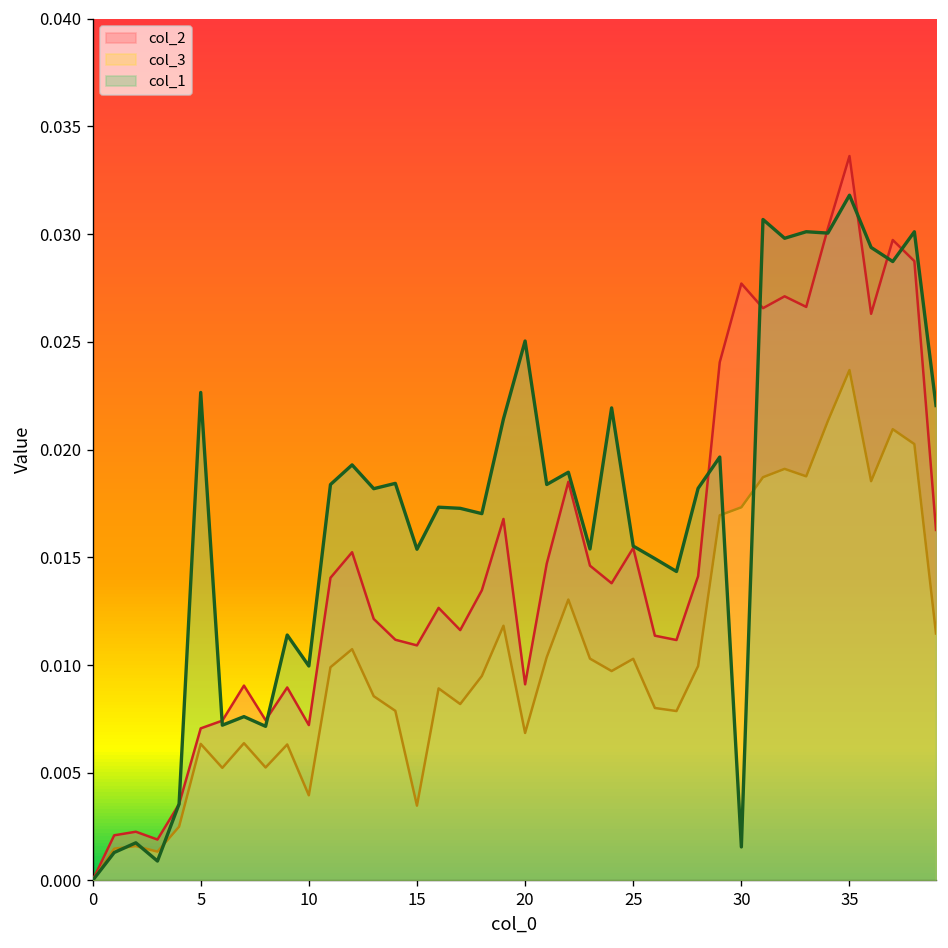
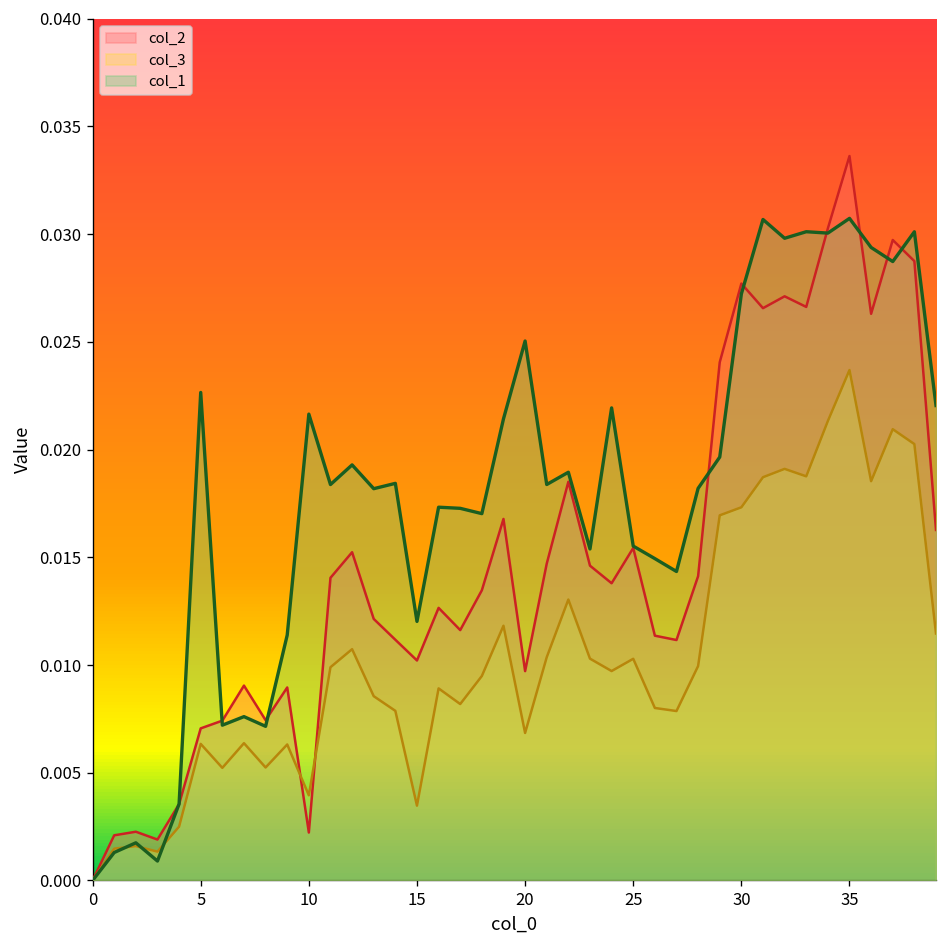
  {
    "col_2": {
      "5": 0.0071,
-     "10": 0.0072,
-     "15": 0.0109,
-     "20": 0.0091,
+     "10": 0.0022,
+     "15": 0.0102,
+     "20": 0.0097,
      "30": 0.0277,
      "35": 0.0336
    },
    "col_3": {
      "5": 0.0063,
      "10": 0.0040,
      "15": 0.0035,
      "20": 0.0068,
      "25": 0.0103,
      "30": 0.0173,
      "35": 0.0237
    },
    "col_1": {
      "5": 0.0226,
-     "10": 0.0100,
-     "15": 0.0154,
+     "10": 0.0216,
+     "15": 0.0120,
      "20": 0.0250,
-     "30": 0.0016,
-     "35": 0.0318
+     "30": 0.0272,
+     "35": 0.0307
    }
  }
